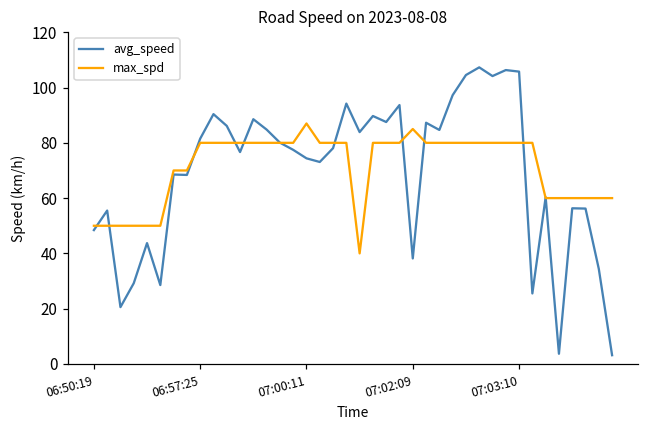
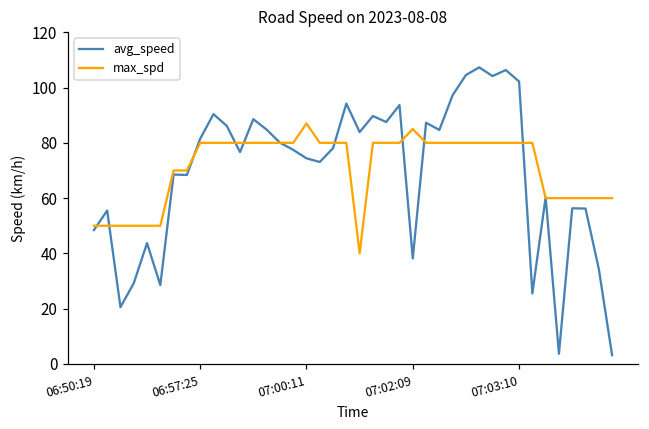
  {
    "avg_speed": {
      "06:50:19": 48,
      "06:57:25": 81,
      "07:00:11": 74,
      "07:02:09": 38,
-     "07:03:10": 106
+     "07:03:10": 102
    },
    "max_spd": {
      "06:50:19": 50,
      "06:57:25": 80,
      "07:00:11": 87,
      "07:02:09": 85,
      "07:03:10": 80
    }
  }
